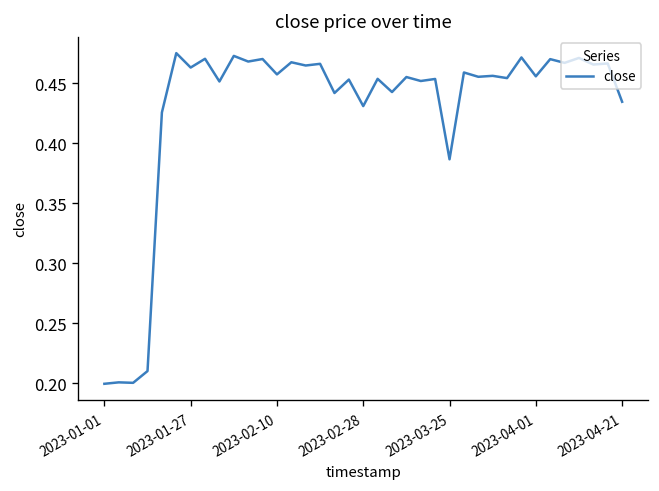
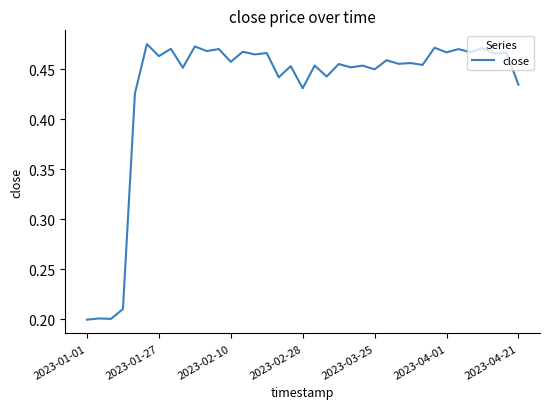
  {
    "2023-01-01": 0.200,
    "2023-01-27": 0.463,
    "2023-02-10": 0.457,
    "2023-02-28": 0.431,
-   "2023-03-25": 0.387,
-   "2023-04-01": 0.456,
+   "2023-03-25": 0.450,
+   "2023-04-01": 0.467,
    "2023-04-21": 0.435
  }
